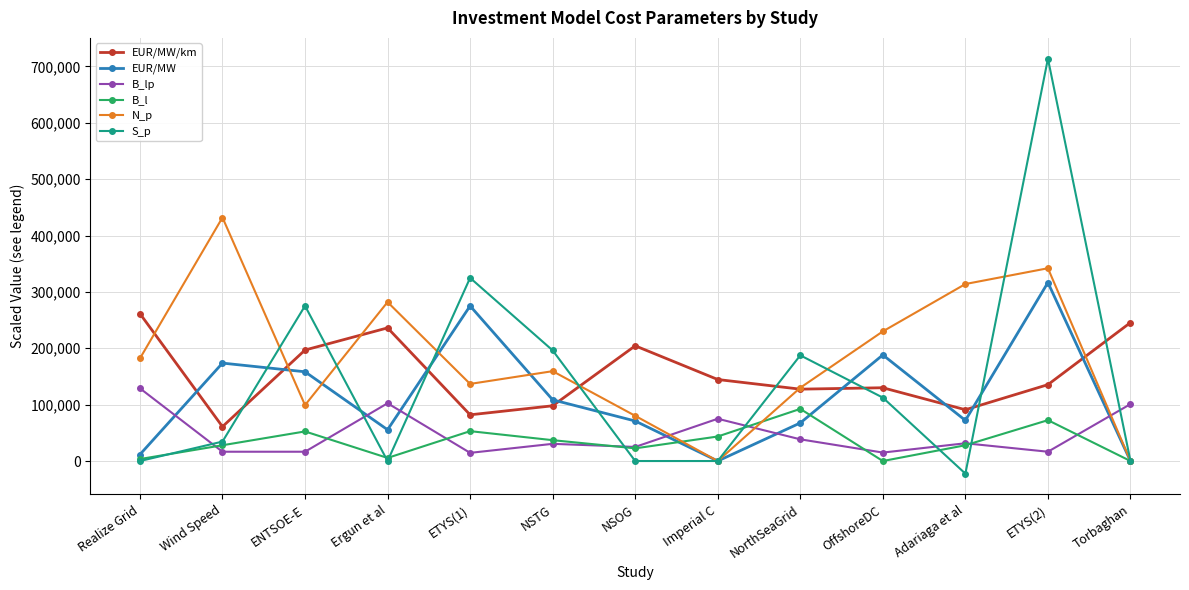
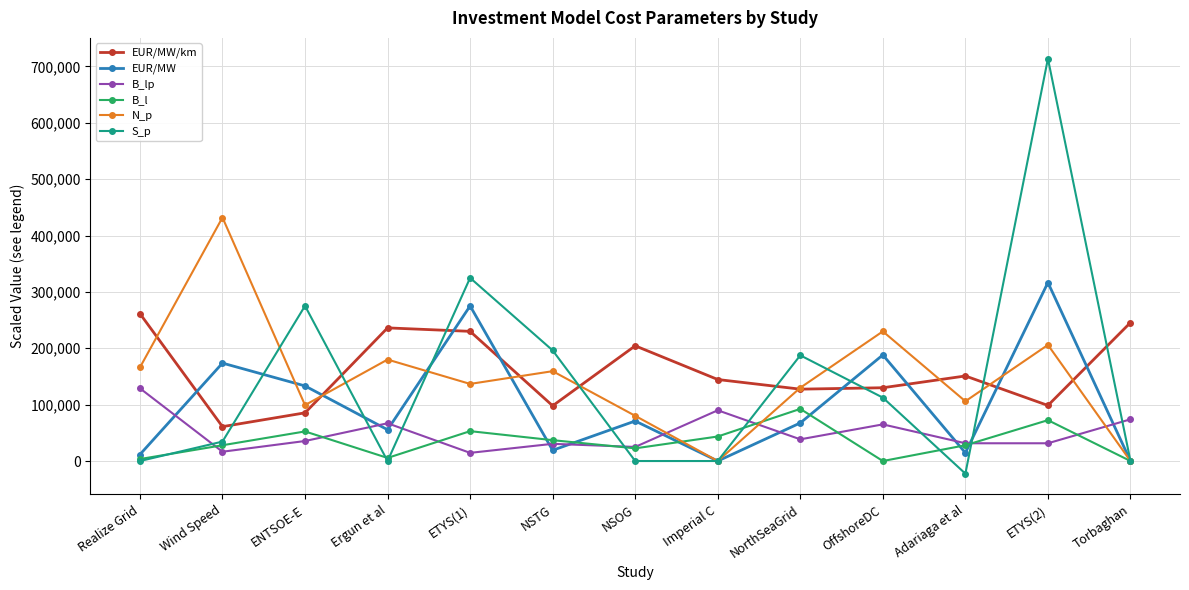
  {
    "EUR/MW/km": {
      "Realize Grid": "260,000",
      "Wind Speed": "60,000",
-     "ENTSOE-E": "200,000",
+     "ENTSOE-E": "90,000",
      "Ergun et al": "240,000",
-     "ETYS(1)": "80,000",
+     "ETYS(1)": "230,000",
      "NSTG": "100,000",
      "NSOG": "200,000",
      "Imperial C": "140,000",
      "OffshoreDC": "130,000",
-     "Adariaga et al": "90,000",
-     "ETYS(2)": "140,000",
+     "Adariaga et al": "150,000",
+     "ETYS(2)": "100,000",
      "Torbaghan": "250,000"
    },
    "EUR/MW": {
      "Realize Grid": "10,000",
      "Wind Speed": "170,000",
-     "ENTSOE-E": "160,000",
+     "ENTSOE-E": "130,000",
      "Ergun et al": "60,000",
      "ETYS(1)": "280,000",
-     "NSTG": "110,000",
+     "NSTG": "20,000",
      "NSOG": "70,000",
      "NorthSeaGrid": "70,000",
      "OffshoreDC": "190,000",
-     "Adariaga et al": "70,000",
+     "Adariaga et al": "10,000",
      "ETYS(2)": "320,000"
    },
    "B_lp": {
      "Realize Grid": "130,000",
      "Wind Speed": "20,000",
-     "ENTSOE-E": "20,000",
-     "Ergun et al": "100,000",
+     "ENTSOE-E": "40,000",
+     "Ergun et al": "70,000",
      "ETYS(1)": "10,000",
      "NSTG": "30,000",
-     "Imperial C": "80,000",
+     "Imperial C": "90,000",
      "NorthSeaGrid": "40,000",
-     "OffshoreDC": "20,000",
-     "ETYS(2)": "20,000",
-     "Torbaghan": "100,000"
+     "OffshoreDC": "70,000",
+     "ETYS(2)": "30,000",
+     "Torbaghan": "70,000"
    },
    "N_p": {
-     "Realize Grid": "180,000",
+     "Realize Grid": "170,000",
      "Wind Speed": "430,000",
      "ENTSOE-E": "100,000",
-     "Ergun et al": "280,000",
+     "Ergun et al": "180,000",
      "ETYS(1)": "140,000",
      "NSTG": "160,000",
      "NSOG": "80,000",
      "OffshoreDC": "230,000",
-     "Adariaga et al": "310,000",
-     "ETYS(2)": "340,000"
+     "Adariaga et al": "110,000",
+     "ETYS(2)": "210,000"
    }
  }
